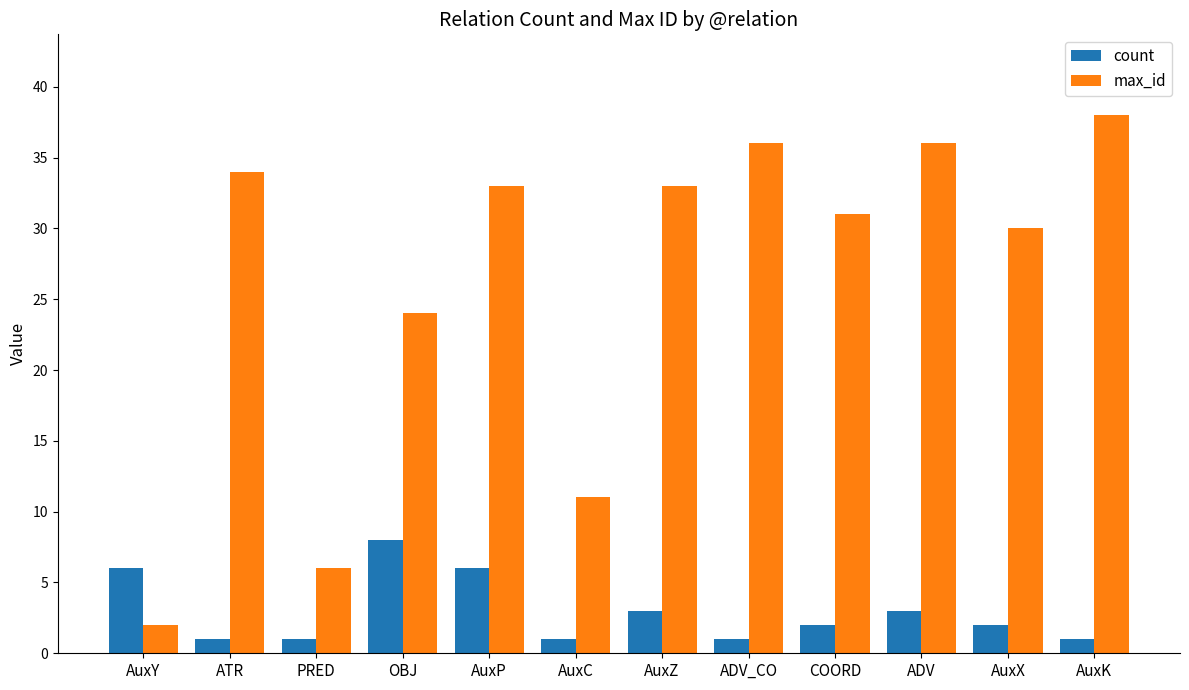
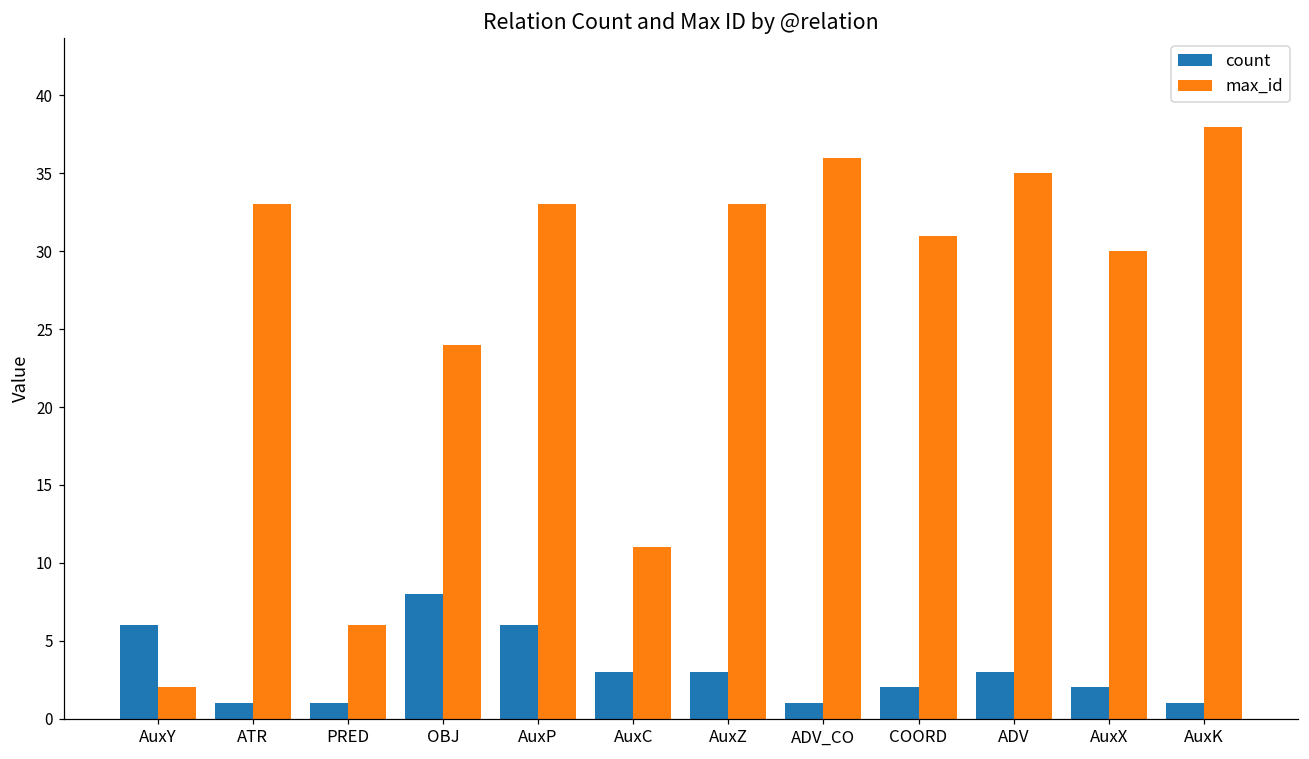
  {
    "count": {
      "AuxY": 6,
      "ATR": 1,
      "PRED": 1,
      "OBJ": 8,
      "AuxP": 6,
-     "AuxC": 1,
+     "AuxC": 3,
      "AuxZ": 3,
      "ADV_CO": 1,
      "COORD": 2,
      "ADV": 3,
      "AuxX": 2,
      "AuxK": 1
    },
    "max_id": {
      "AuxY": 2,
-     "ATR": 34,
+     "ATR": 33,
      "PRED": 6,
      "OBJ": 24,
      "AuxP": 33,
      "AuxC": 11,
      "AuxZ": 33,
      "ADV_CO": 36,
      "COORD": 31,
-     "ADV": 36,
+     "ADV": 35,
      "AuxX": 30,
      "AuxK": 38
    }
  }
